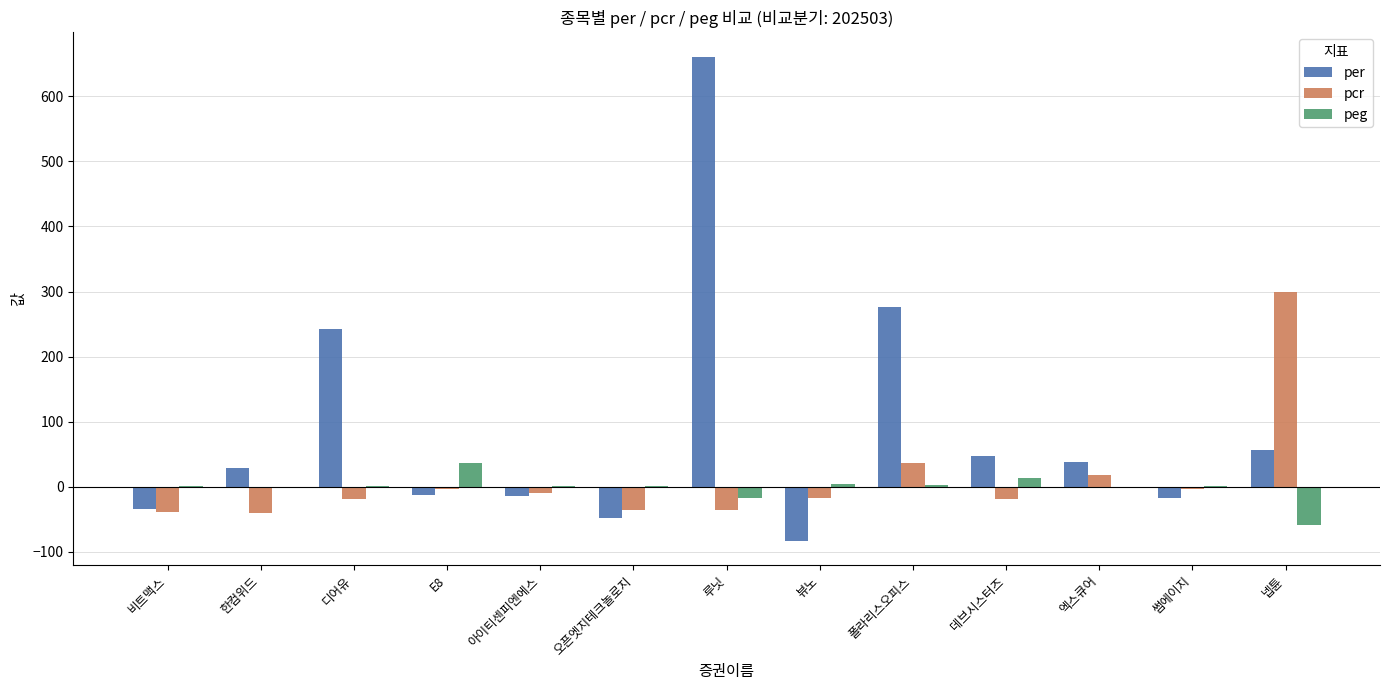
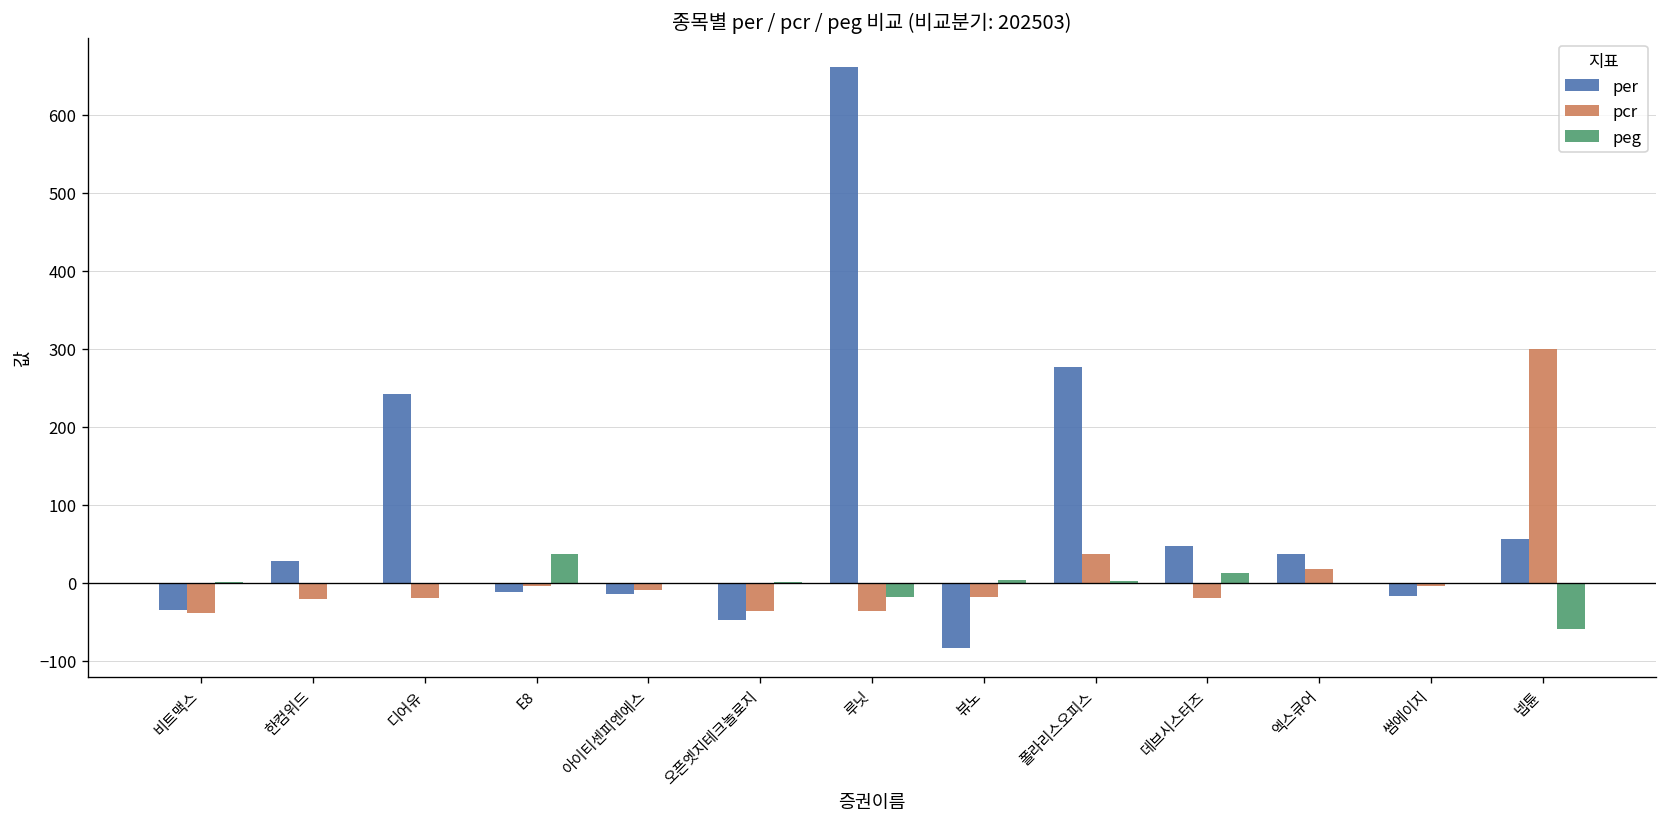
  {
    "per": {
      "비트맥스": -40,
      "한컴위드": 30,
      "디어유": 240,
      "E8": -10,
      "아이티센피엔에스": -10,
      "오픈엣지테크놀로지": -50,
      "루닛": 660,
      "뷰노": -80,
      "폴라리스오피스": 280,
      "데브시스터즈": 50,
      "엑스큐어": 40,
      "썸에이지": -20,
      "넵튠": 60
    },
    "pcr": {
      "비트맥스": -40,
-     "한컴위드": -40,
+     "한컴위드": -20,
      "디어유": -20,
      "아이티센피엔에스": -10,
      "오픈엣지테크놀로지": -40,
      "루닛": -40,
      "뷰노": -20,
      "폴라리스오피스": 40,
      "데브시스터즈": -20,
      "엑스큐어": 20,
      "썸에이지": 0,
      "넵튠": 300
    },
    "peg": {
      "E8": 40,
      "루닛": -20,
      "데브시스터즈": 10,
      "넵튠": -60
    }
  }
